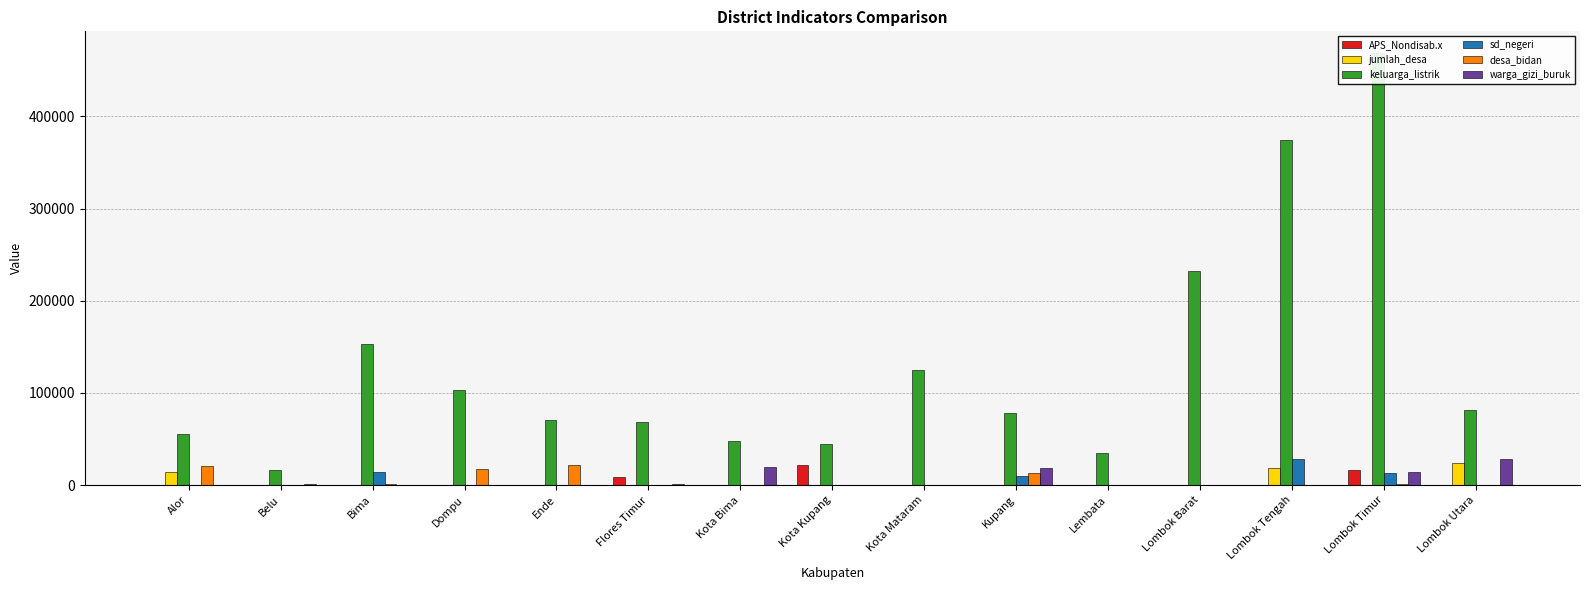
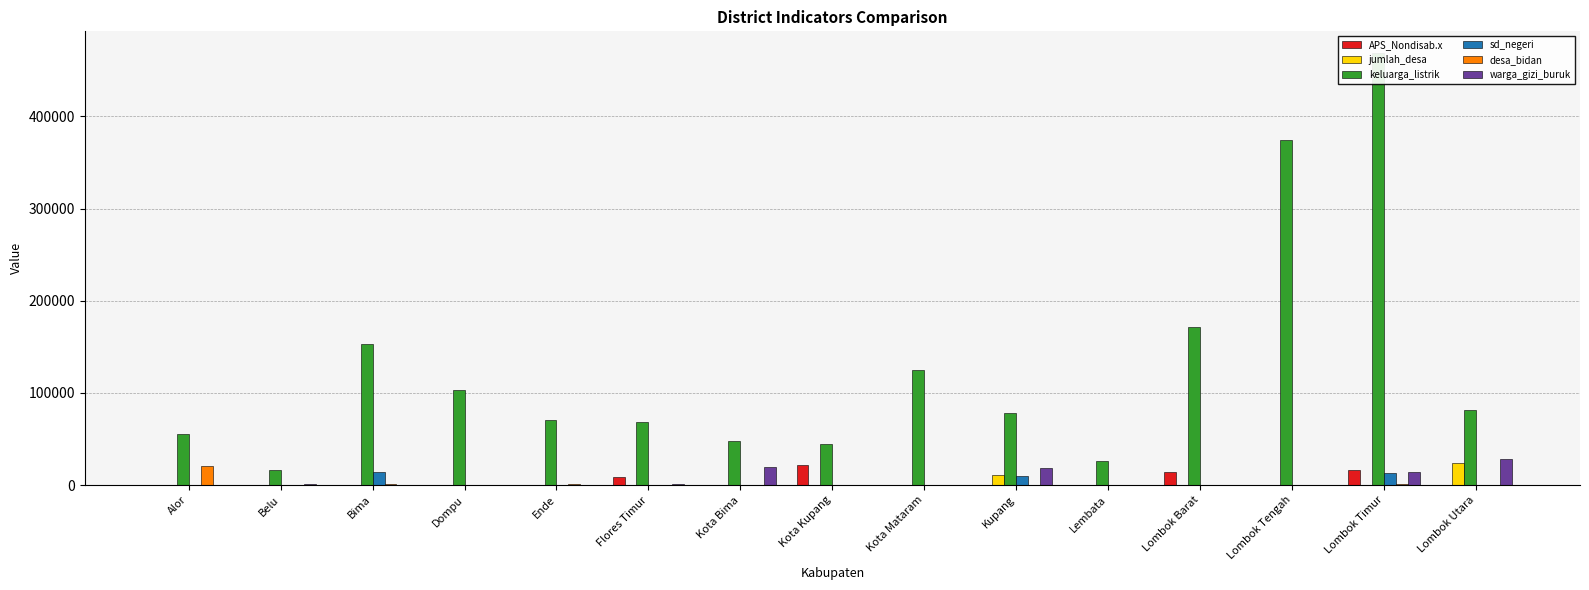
  {
    "APS_Nondisab.x": {
      "Flores Timur": 10000,
      "Kota Kupang": 20000,
-     "Lombok Barat": 0,
+     "Lombok Barat": 10000,
      "Lombok Timur": 20000
    },
    "jumlah_desa": {
-     "Alor": 10000,
+     "Alor": 0,
      "Kota Mataram": 0,
-     "Kupang": 0,
-     "Lombok Tengah": 20000,
+     "Kupang": 10000,
+     "Lombok Tengah": 0,
      "Lombok Utara": 20000
    },
    "keluarga_listrik": {
      "Alor": 60000,
      "Belu": 20000,
      "Bima": 150000,
      "Dompu": 100000,
      "Ende": 70000,
      "Flores Timur": 70000,
      "Kota Bima": 50000,
      "Kota Kupang": 40000,
      "Kota Mataram": 130000,
      "Kupang": 80000,
-     "Lembata": 35000,
-     "Lombok Barat": 230000,
+     "Lembata": 26000,
+     "Lombok Barat": 170000,
      "Lombok Tengah": 370000,
      "Lombok Utara": 80000
    },
    "sd_negeri": {
      "Bima": 10000,
      "Kupang": 10000,
-     "Lombok Tengah": 30000,
+     "Lombok Tengah": 0,
      "Lombok Timur": 10000
    },
    "desa_bidan": {
      "Alor": 20000,
-     "Dompu": 20000,
-     "Ende": 20000,
-     "Kupang": 10000
+     "Dompu": 0,
+     "Ende": 0,
+     "Kupang": 0
    },
    "warga_gizi_buruk": {
      "Kota Bima": 20000,
      "Kupang": 20000,
      "Lombok Timur": 10000,
      "Lombok Utara": 30000
    }
  }
